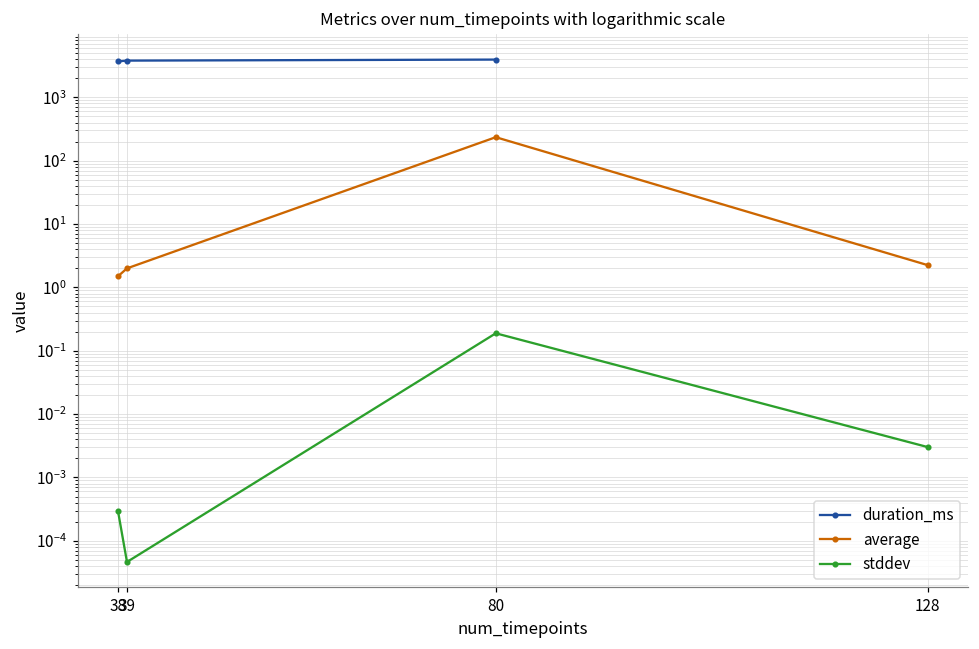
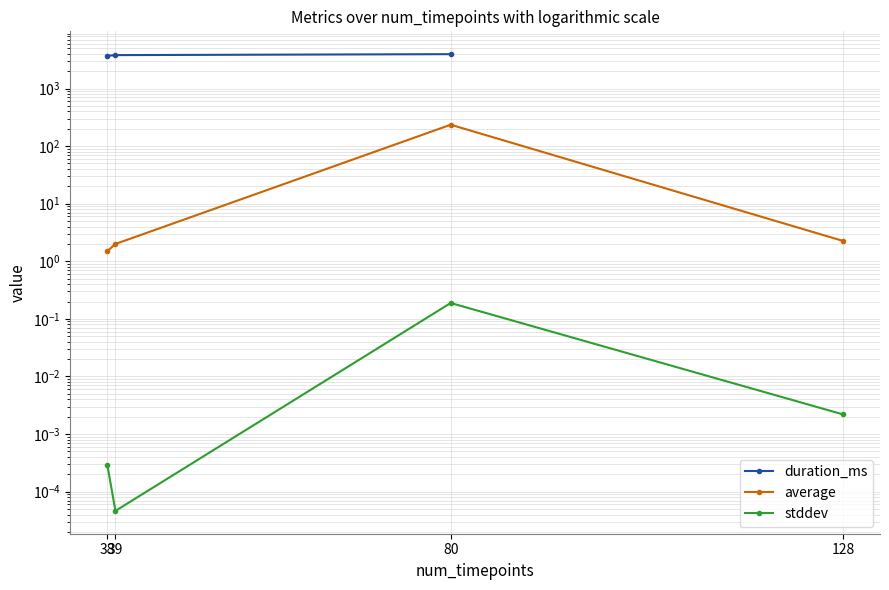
  {
    "duration_ms": {
      "80": 4000
    },
    "average": {
      "80": 240,
      "128": 2.3
    },
    "stddev": {
      "80": 0.19,
-     "128": 0.003
+     "128": 0.0022
    }
  }
